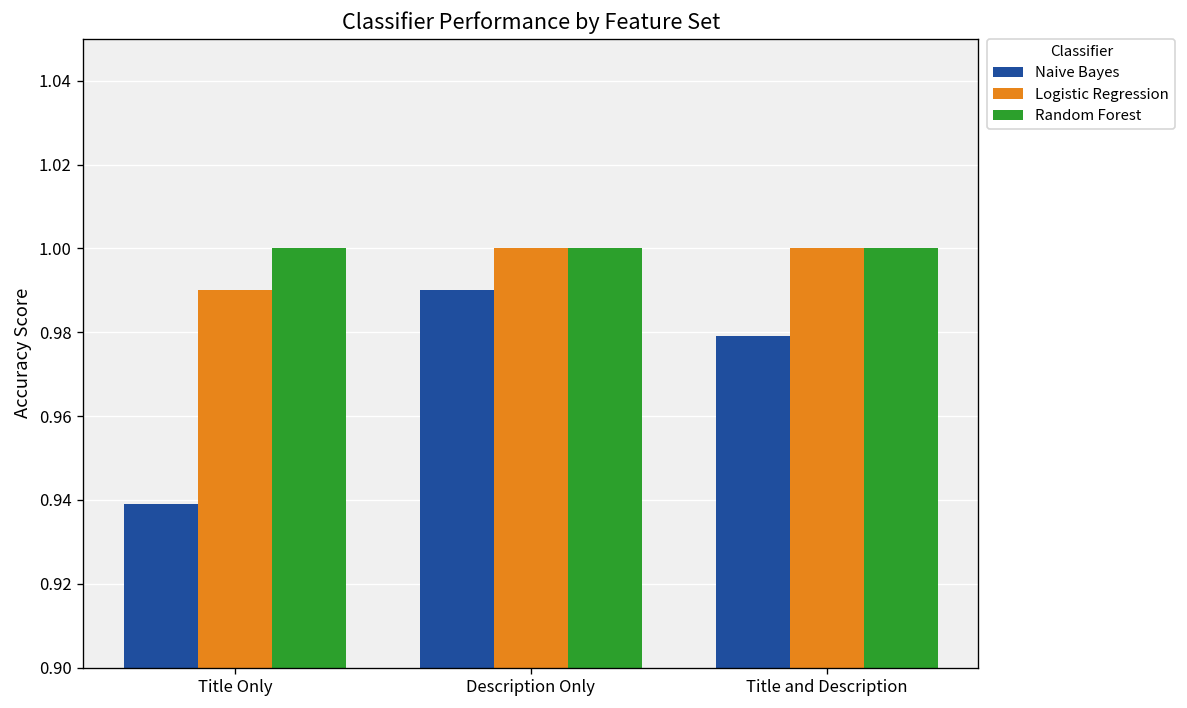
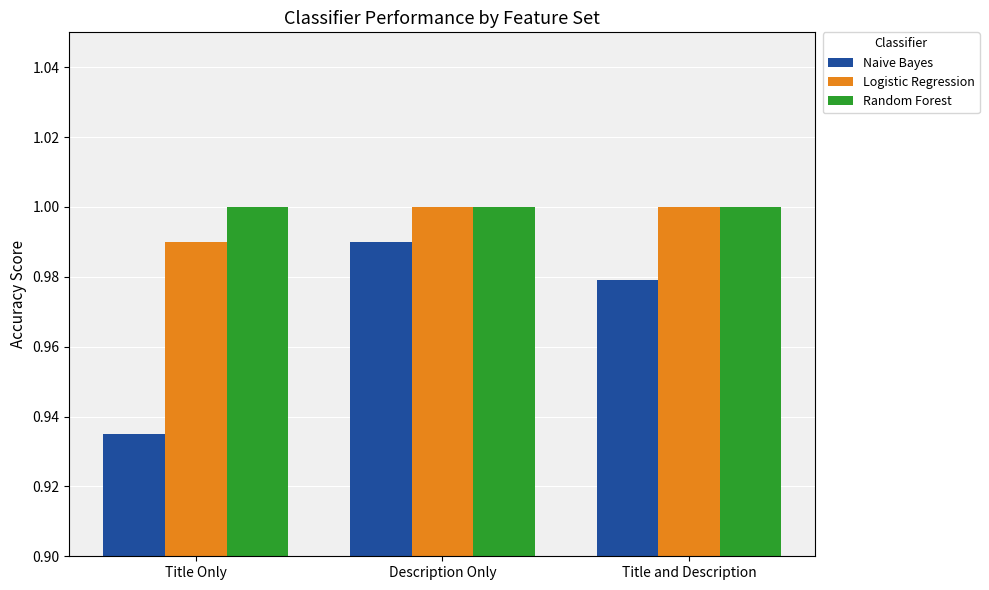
  {
    "Naive Bayes": {
-     "Title Only": 0.939,
+     "Title Only": 0.935,
      "Description Only": 0.990,
      "Title and Description": 0.979
    },
    "Logistic Regression": {
      "Title Only": 0.990,
      "Description Only": 1.000,
      "Title and Description": 1.000
    },
    "Random Forest": {
      "Title Only": 1.000,
      "Description Only": 1.000,
      "Title and Description": 1.000
    }
  }
